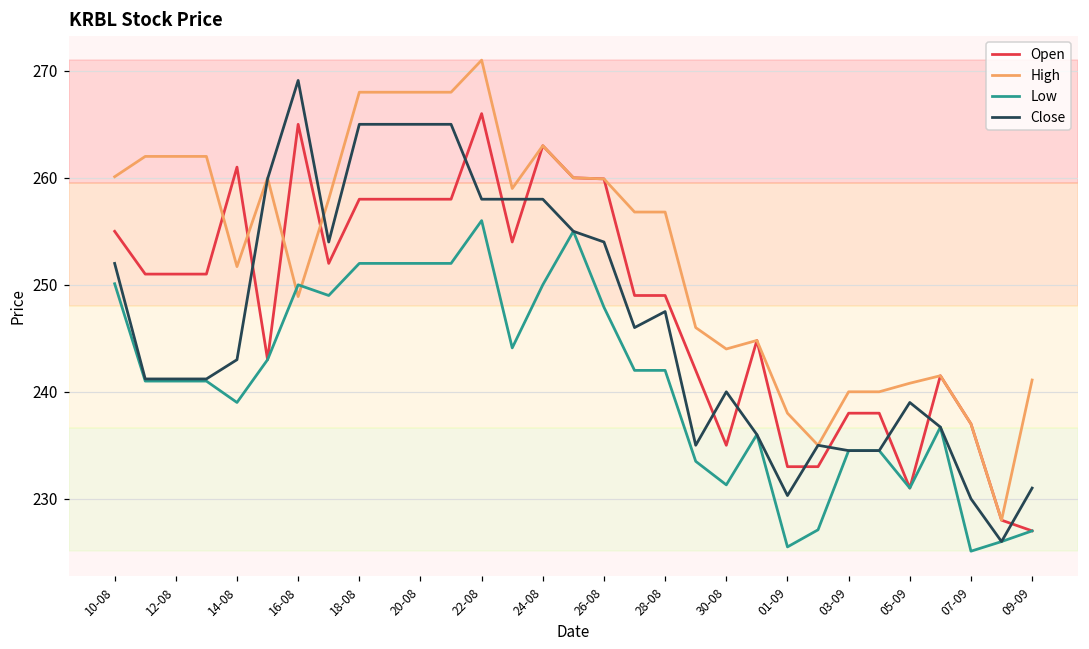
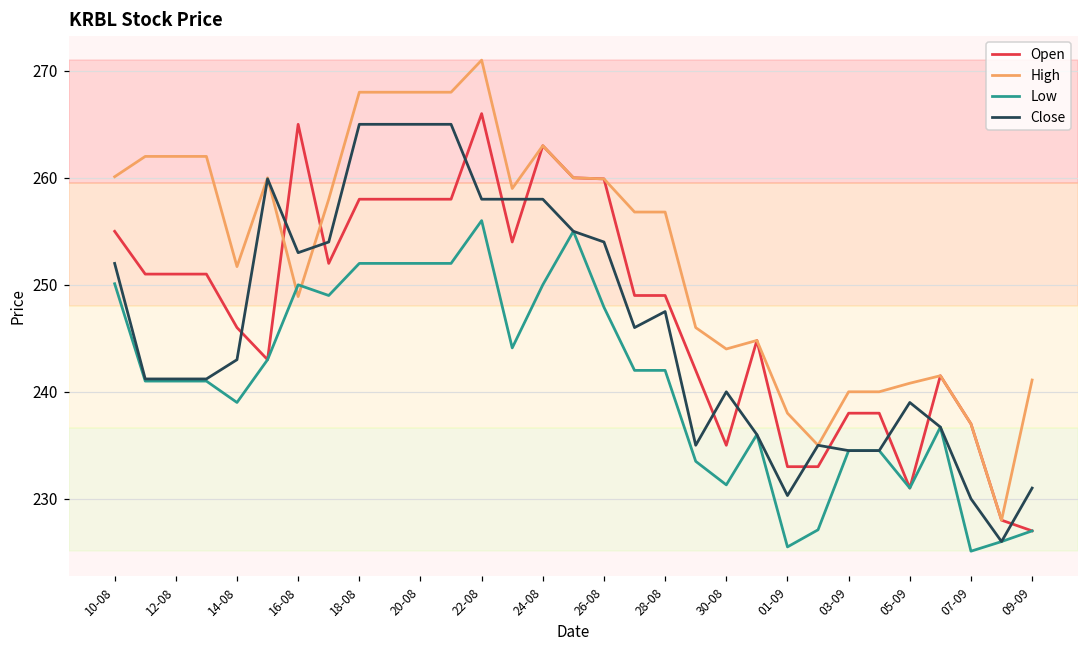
  {
    "Open": {
      "10-08": 255,
      "12-08": 251,
-     "14-08": 261,
+     "14-08": 246,
      "16-08": 265,
      "18-08": 258,
      "20-08": 258,
      "22-08": 266,
      "28-08": 249,
      "30-08": 235,
      "01-09": 233,
      "03-09": 238
    },
    "High": {
      "10-08": 260,
      "12-08": 262,
      "14-08": 252,
      "16-08": 249,
      "18-08": 268,
      "20-08": 268,
      "22-08": 271,
      "28-08": 257,
      "30-08": 244,
      "01-09": 238,
      "03-09": 240,
      "05-09": 241,
      "09-09": 241
    },
    "Low": {
      "10-08": 250,
      "14-08": 239,
      "16-08": 250,
      "18-08": 252,
      "20-08": 252,
      "22-08": 256,
      "24-08": 250,
      "26-08": 248,
      "28-08": 242,
      "30-08": 231,
      "01-09": 226,
      "07-09": 225
    },
    "Close": {
      "10-08": 252,
      "14-08": 243,
-     "16-08": 269,
+     "16-08": 253,
      "18-08": 265,
      "20-08": 265,
      "22-08": 258,
      "24-08": 258,
      "26-08": 254,
      "28-08": 248,
      "30-08": 240,
      "01-09": 230,
      "05-09": 239,
      "07-09": 230,
      "09-09": 231
    }
  }
